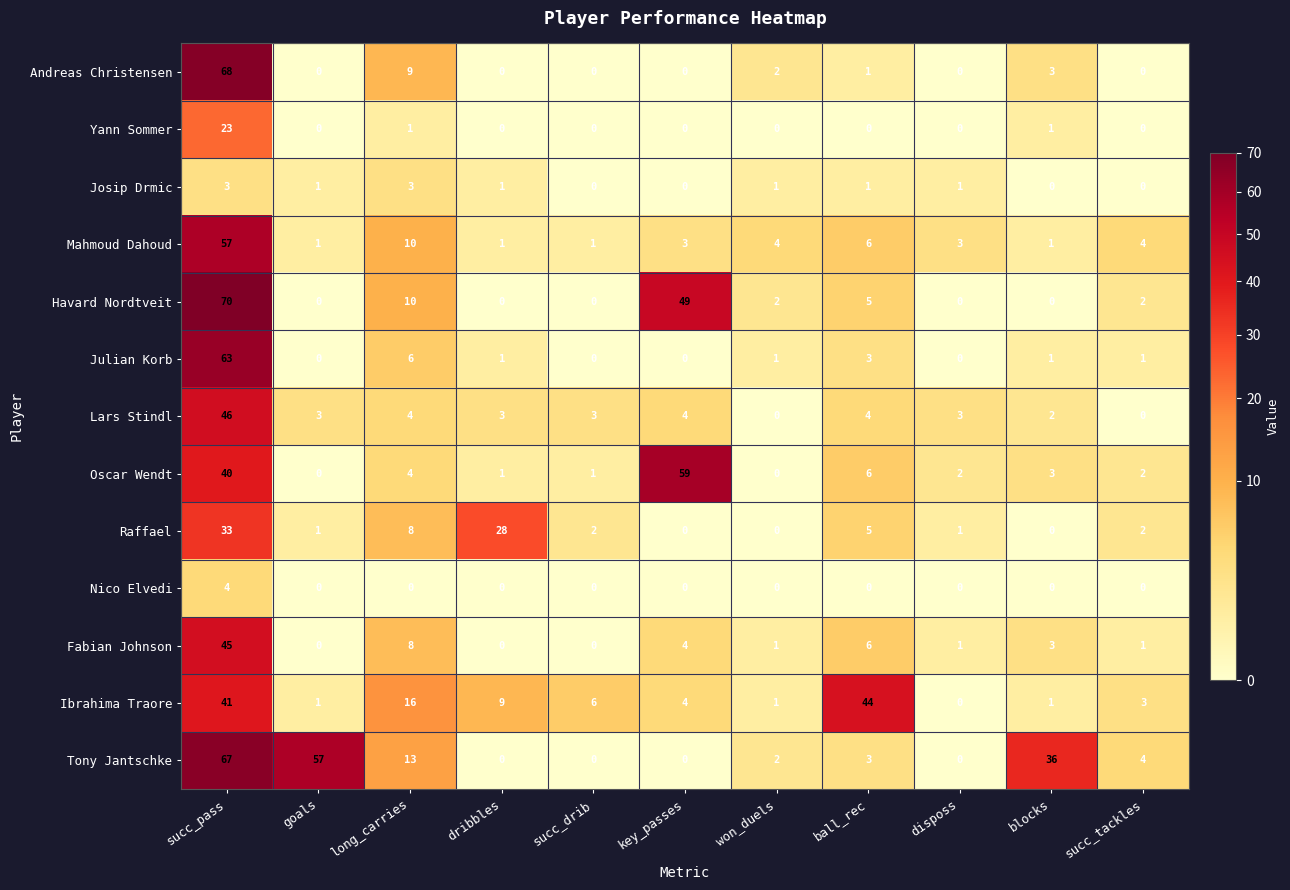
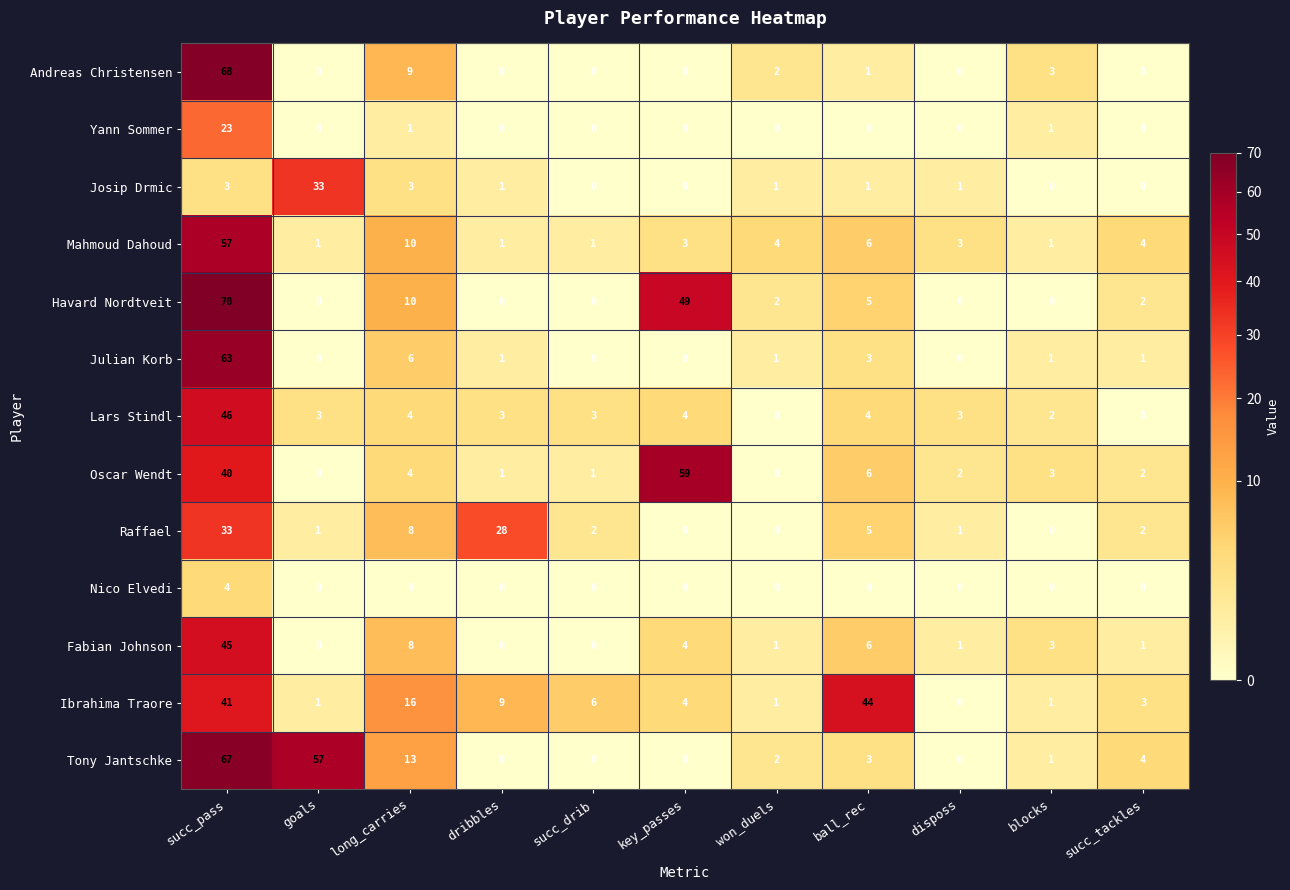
  {
    "Andreas Christensen": {
      "succ_pass": 68,
      "goals": 0,
      "long_carries": 9,
      "dribbles": 0,
      "succ_drib": 0,
      "key_passes": 0,
      "won_duels": 2,
      "ball_rec": 1,
      "disposs": 0,
      "blocks": 3,
      "succ_tackles": 0
    },
    "Yann Sommer": {
      "succ_pass": 23,
      "goals": 0,
      "long_carries": 1,
      "dribbles": 0,
      "succ_drib": 0,
      "key_passes": 0,
      "won_duels": 0,
      "ball_rec": 0,
      "disposs": 0,
      "blocks": 1,
      "succ_tackles": 0
    },
    "Josip Drmic": {
      "succ_pass": 3,
-     "goals": 1,
+     "goals": 33,
      "long_carries": 3,
      "dribbles": 1,
      "succ_drib": 0,
      "key_passes": 0,
      "won_duels": 1,
      "ball_rec": 1,
      "disposs": 1,
      "blocks": 0,
      "succ_tackles": 0
    },
    "Mahmoud Dahoud": {
      "succ_pass": 57,
      "goals": 1,
      "long_carries": 10,
      "dribbles": 1,
      "succ_drib": 1,
      "key_passes": 3,
      "won_duels": 4,
      "ball_rec": 6,
      "disposs": 3,
      "blocks": 1,
      "succ_tackles": 4
    },
    "Havard Nordtveit": {
      "succ_pass": 70,
      "goals": 0,
      "long_carries": 10,
      "dribbles": 0,
      "succ_drib": 0,
      "key_passes": 49,
      "won_duels": 2,
      "ball_rec": 5,
      "disposs": 0,
      "blocks": 0,
      "succ_tackles": 2
    },
    "Julian Korb": {
      "succ_pass": 63,
      "goals": 0,
      "long_carries": 6,
      "dribbles": 1,
      "succ_drib": 0,
      "key_passes": 0,
      "won_duels": 1,
      "ball_rec": 3,
      "disposs": 0,
      "blocks": 1,
      "succ_tackles": 1
    },
    "Lars Stindl": {
      "succ_pass": 46,
      "goals": 3,
      "long_carries": 4,
      "dribbles": 3,
      "succ_drib": 3,
      "key_passes": 4,
      "won_duels": 0,
      "ball_rec": 4,
      "disposs": 3,
      "blocks": 2,
      "succ_tackles": 0
    },
    "Oscar Wendt": {
      "succ_pass": 40,
      "goals": 0,
      "long_carries": 4,
      "dribbles": 1,
      "succ_drib": 1,
      "key_passes": 59,
      "won_duels": 0,
      "ball_rec": 6,
      "disposs": 2,
      "blocks": 3,
      "succ_tackles": 2
    },
    "Raffael": {
      "succ_pass": 33,
      "goals": 1,
      "long_carries": 8,
      "dribbles": 28,
      "succ_drib": 2,
      "key_passes": 0,
      "won_duels": 0,
      "ball_rec": 5,
      "disposs": 1,
      "blocks": 0,
      "succ_tackles": 2
    },
    "Nico Elvedi": {
      "succ_pass": 4,
      "goals": 0,
      "long_carries": 0,
      "dribbles": 0,
      "succ_drib": 0,
      "key_passes": 0,
      "won_duels": 0,
      "ball_rec": 0,
      "disposs": 0,
      "blocks": 0,
      "succ_tackles": 0
    },
    "Fabian Johnson": {
      "succ_pass": 45,
      "goals": 0,
      "long_carries": 8,
      "dribbles": 0,
      "succ_drib": 0,
      "key_passes": 4,
      "won_duels": 1,
      "ball_rec": 6,
      "disposs": 1,
      "blocks": 3,
      "succ_tackles": 1
    },
    "Ibrahima Traore": {
      "succ_pass": 41,
      "goals": 1,
      "long_carries": 16,
      "dribbles": 9,
      "succ_drib": 6,
      "key_passes": 4,
      "won_duels": 1,
      "ball_rec": 44,
      "disposs": 0,
      "blocks": 1,
      "succ_tackles": 3
    },
    "Tony Jantschke": {
      "succ_pass": 67,
      "goals": 57,
      "long_carries": 13,
      "dribbles": 0,
      "succ_drib": 0,
      "key_passes": 0,
      "won_duels": 2,
      "ball_rec": 3,
      "disposs": 0,
-     "blocks": 36,
+     "blocks": 1,
      "succ_tackles": 4
    }
  }
